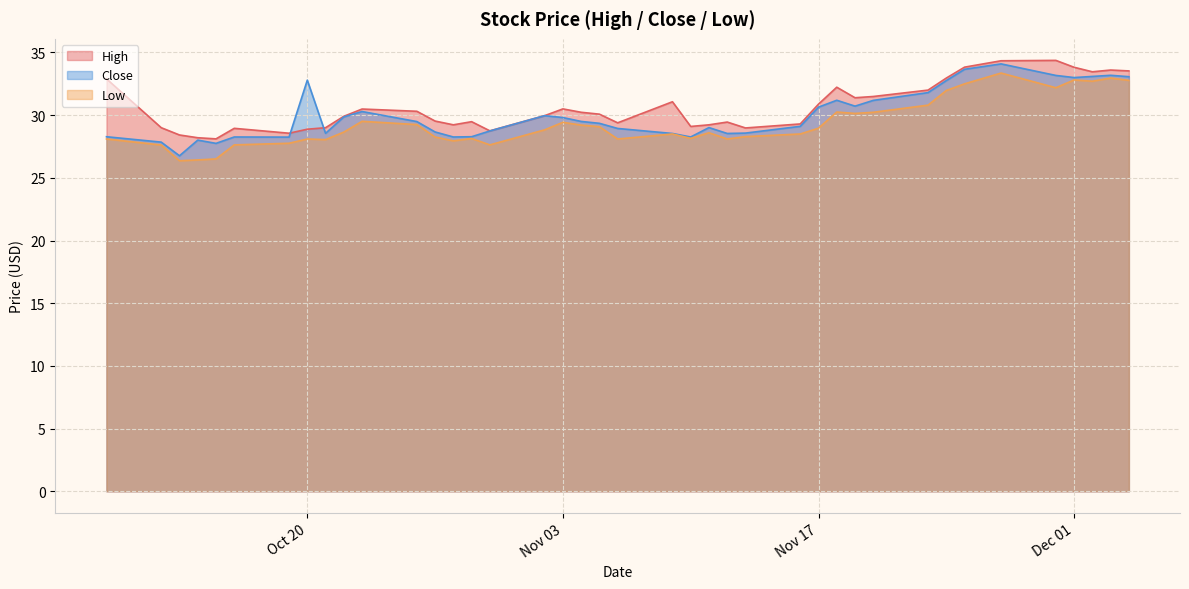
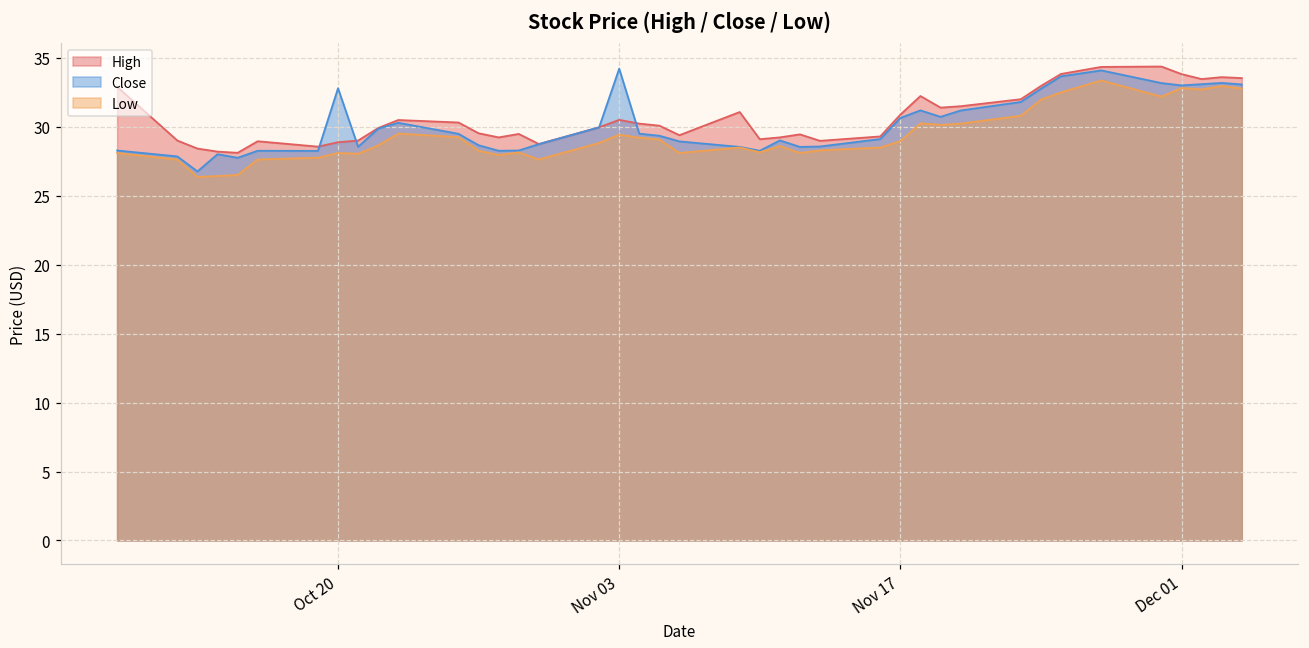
  {
    "Close": {
      "Oct 20": 32.8,
-     "Nov 03": 29.8,
+     "Nov 03": 34.2,
      "Nov 17": 30.6
    }
  }
